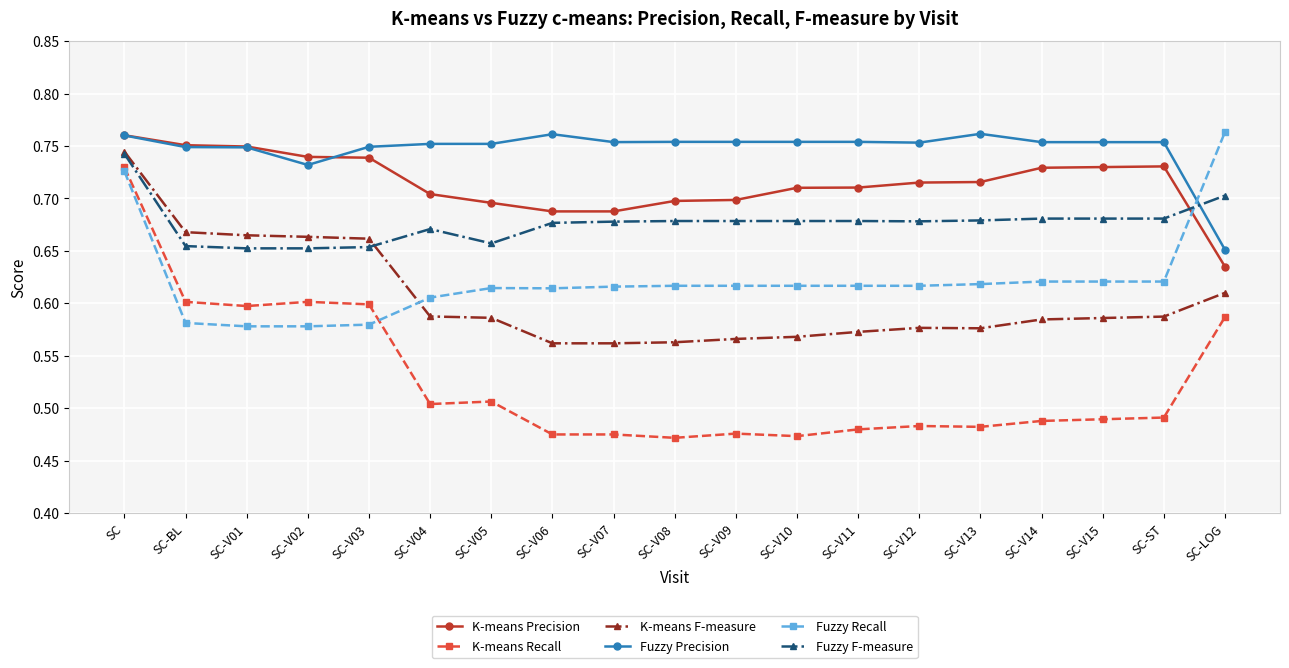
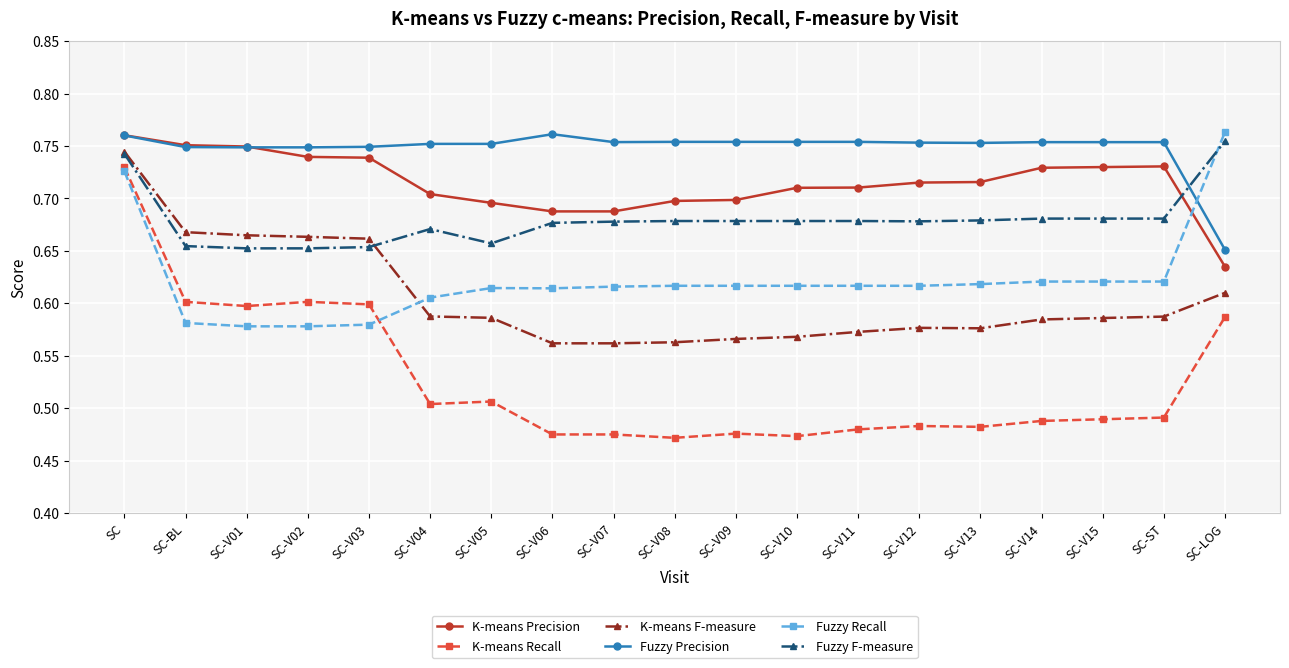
  {
    "Fuzzy Precision": {
-     "SC-V02": 0.732,
+     "SC-V02": 0.749,
      "SC-V03": 0.749,
      "SC-V04": 0.752,
      "SC-V05": 0.752,
      "SC-V06": 0.761,
      "SC-V07": 0.754,
      "SC-V08": 0.754,
      "SC-V09": 0.754,
      "SC-V10": 0.754,
      "SC-V11": 0.754,
      "SC-V12": 0.753,
-     "SC-V13": 0.762,
+     "SC-V13": 0.753,
      "SC-V14": 0.754,
      "SC-V15": 0.754,
      "SC-ST": 0.754,
      "SC-LOG": 0.651
    },
    "Fuzzy Recall": {
      "SC": 0.726,
      "SC-BL": 0.581,
      "SC-V01": 0.578,
      "SC-V02": 0.578,
      "SC-V03": 0.580,
      "SC-V04": 0.605,
      "SC-V05": 0.615,
      "SC-V06": 0.614,
      "SC-V07": 0.616,
      "SC-V08": 0.617,
      "SC-V09": 0.617,
      "SC-V10": 0.617,
      "SC-V11": 0.617,
      "SC-V12": 0.617,
      "SC-V13": 0.618,
      "SC-V14": 0.621,
      "SC-V15": 0.621,
      "SC-ST": 0.621,
      "SC-LOG": 0.763
    },
    "Fuzzy F-measure": {
      "SC-BL": 0.655,
      "SC-V01": 0.652,
      "SC-V02": 0.652,
      "SC-V03": 0.654,
      "SC-V04": 0.671,
      "SC-V05": 0.657,
      "SC-V06": 0.677,
      "SC-V07": 0.678,
      "SC-V08": 0.678,
      "SC-V09": 0.678,
      "SC-V10": 0.678,
      "SC-V11": 0.678,
      "SC-V12": 0.678,
      "SC-V13": 0.679,
      "SC-V14": 0.681,
      "SC-V15": 0.681,
      "SC-ST": 0.681,
-     "SC-LOG": 0.703
+     "SC-LOG": 0.755
    }
  }
